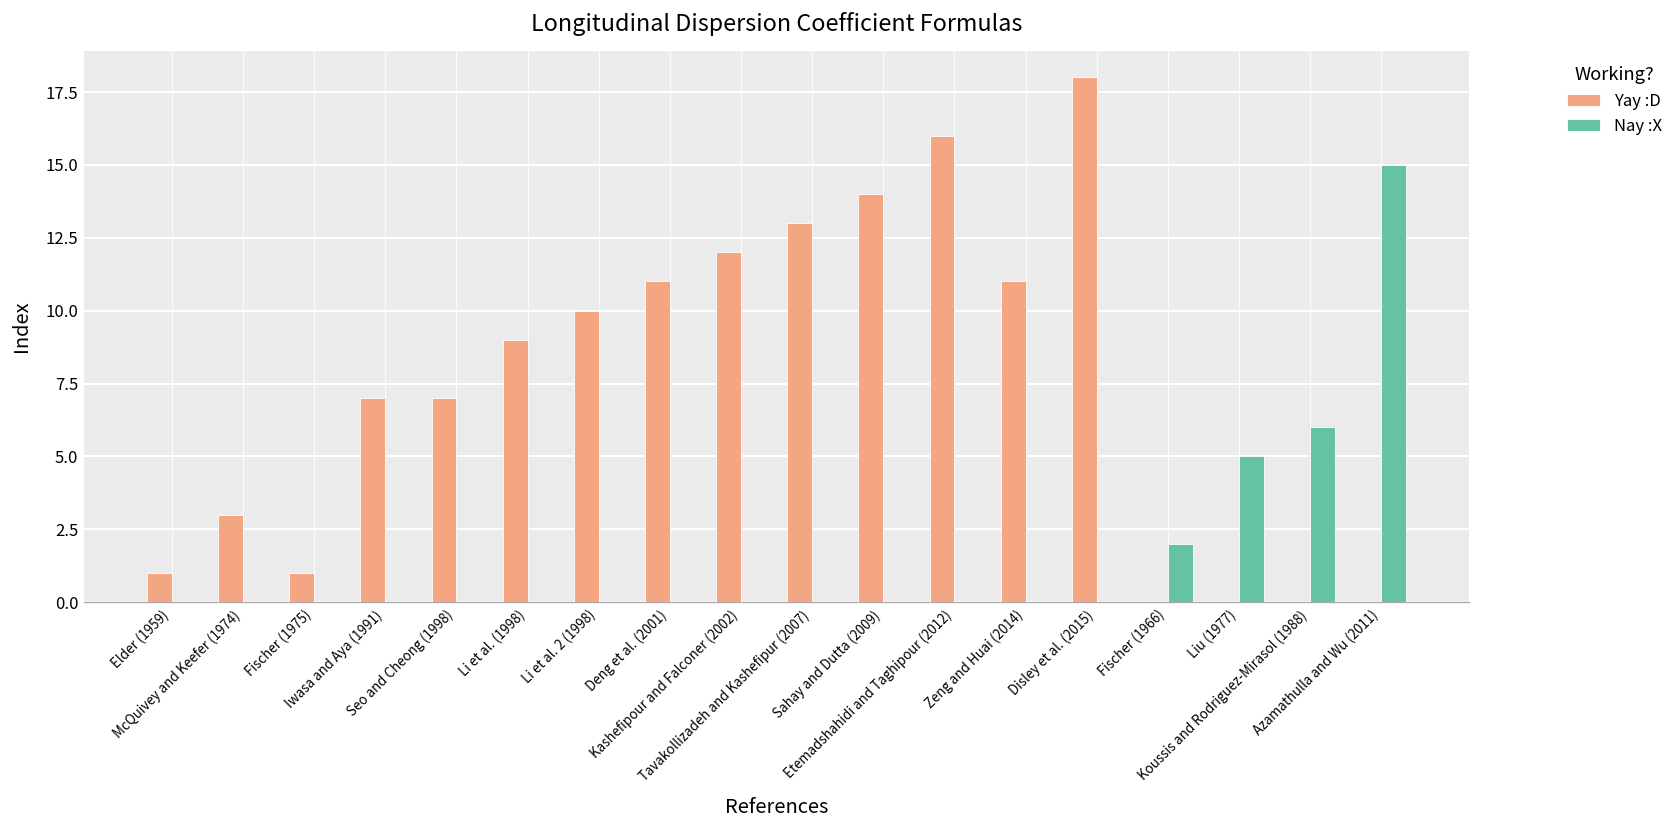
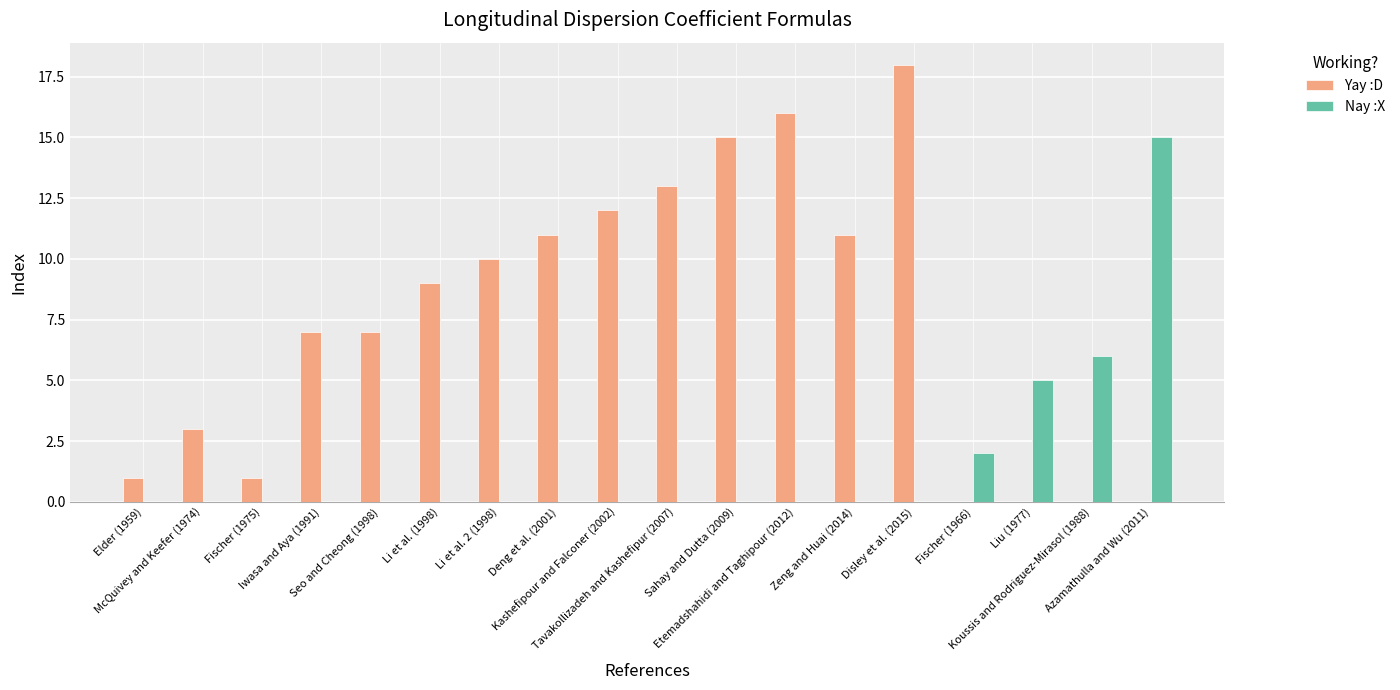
  {
    "Yay :D": {
      "Elder (1959)": 1,
      "McQuivey and Keefer (1974)": 3,
      "Fischer (1975)": 1,
      "Iwasa and Aya (1991)": 7,
      "Seo and Cheong (1998)": 7,
      "Li et al. (1998)": 9,
      "Li et al. 2 (1998)": 10,
      "Deng et al. (2001)": 11,
      "Kashefipour and Falconer (2002)": 12,
      "Tavakollizadeh and Kashefipur (2007)": 13,
-     "Sahay and Dutta (2009)": 14,
+     "Sahay and Dutta (2009)": 15,
      "Etemadshahidi and Taghipour (2012)": 16,
      "Zeng and Huai (2014)": 11,
      "Disley et al. (2015)": 18,
      "Fischer (1966)": 0,
      "Liu (1977)": 0,
      "Koussis and Rodriguez-Mirasol (1988)": 0,
      "Azamathulla and Wu (2011)": 0
    },
    "Nay :X": {
      "Elder (1959)": 0,
      "McQuivey and Keefer (1974)": 0,
      "Fischer (1975)": 0,
      "Iwasa and Aya (1991)": 0,
      "Seo and Cheong (1998)": 0,
      "Li et al. (1998)": 0,
      "Li et al. 2 (1998)": 0,
      "Deng et al. (2001)": 0,
      "Kashefipour and Falconer (2002)": 0,
      "Tavakollizadeh and Kashefipur (2007)": 0,
      "Sahay and Dutta (2009)": 0,
      "Etemadshahidi and Taghipour (2012)": 0,
      "Zeng and Huai (2014)": 0,
      "Disley et al. (2015)": 0,
      "Fischer (1966)": 2,
      "Liu (1977)": 5,
      "Koussis and Rodriguez-Mirasol (1988)": 6,
      "Azamathulla and Wu (2011)": 15
    }
  }
